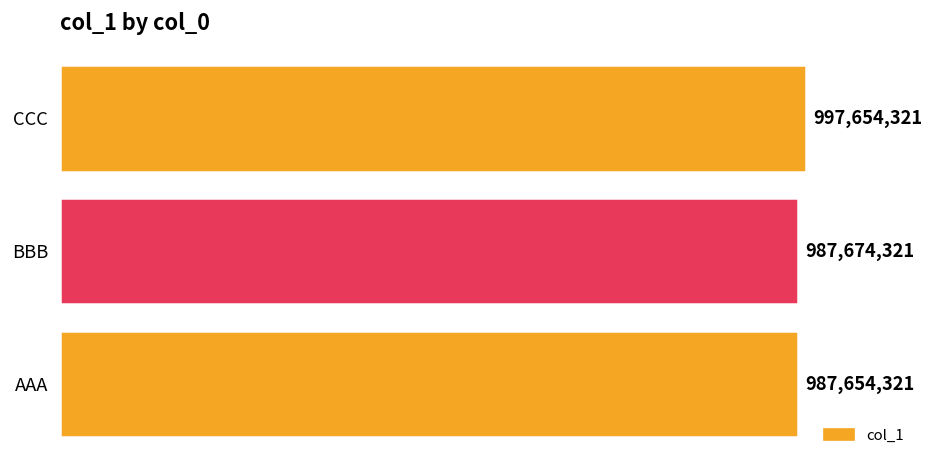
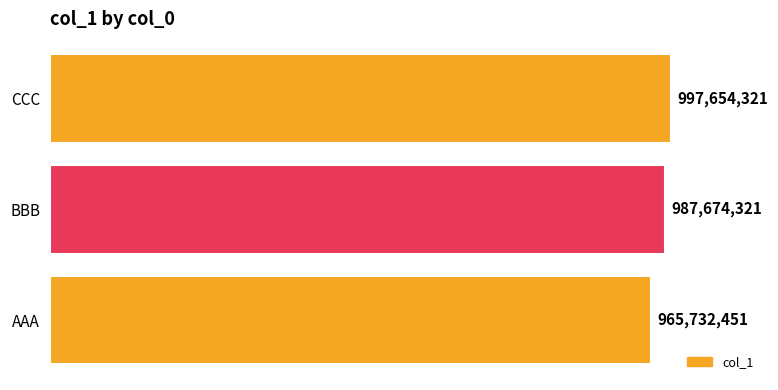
  {
    "CCC": "997,654,321",
    "BBB": "987,674,321",
-   "AAA": "987,654,321"
+   "AAA": "965,732,451"
  }
